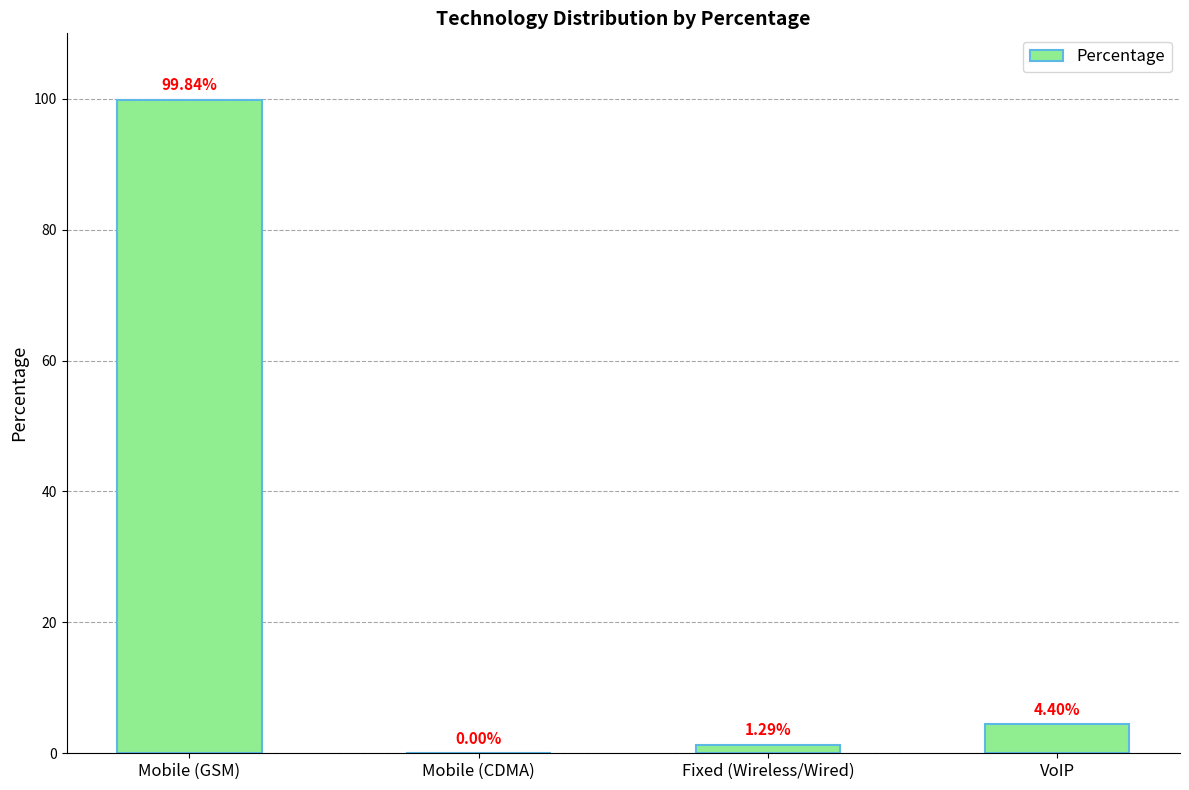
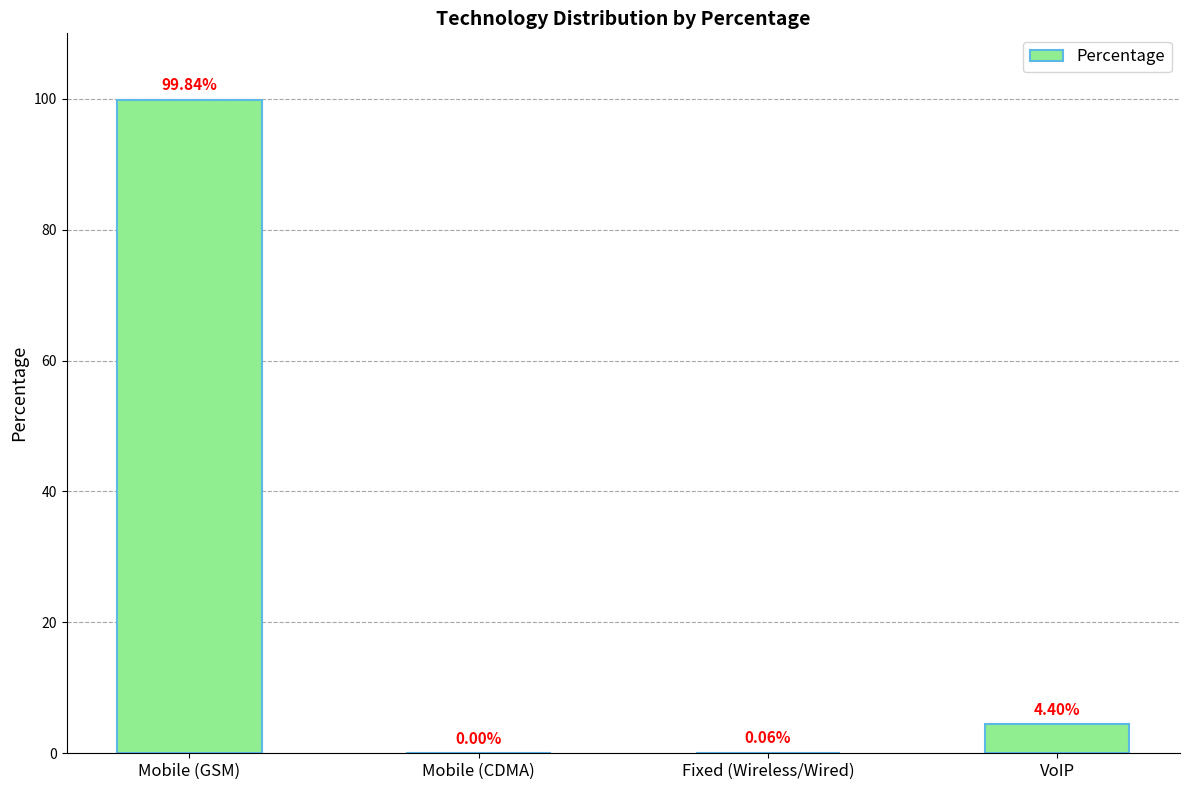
  {
    "Mobile (GSM)": "99.84%",
    "Mobile (CDMA)": "0.00%",
-   "Fixed (Wireless/Wired)": "1.29%",
+   "Fixed (Wireless/Wired)": "0.06%",
    "VoIP": "4.40%"
  }
